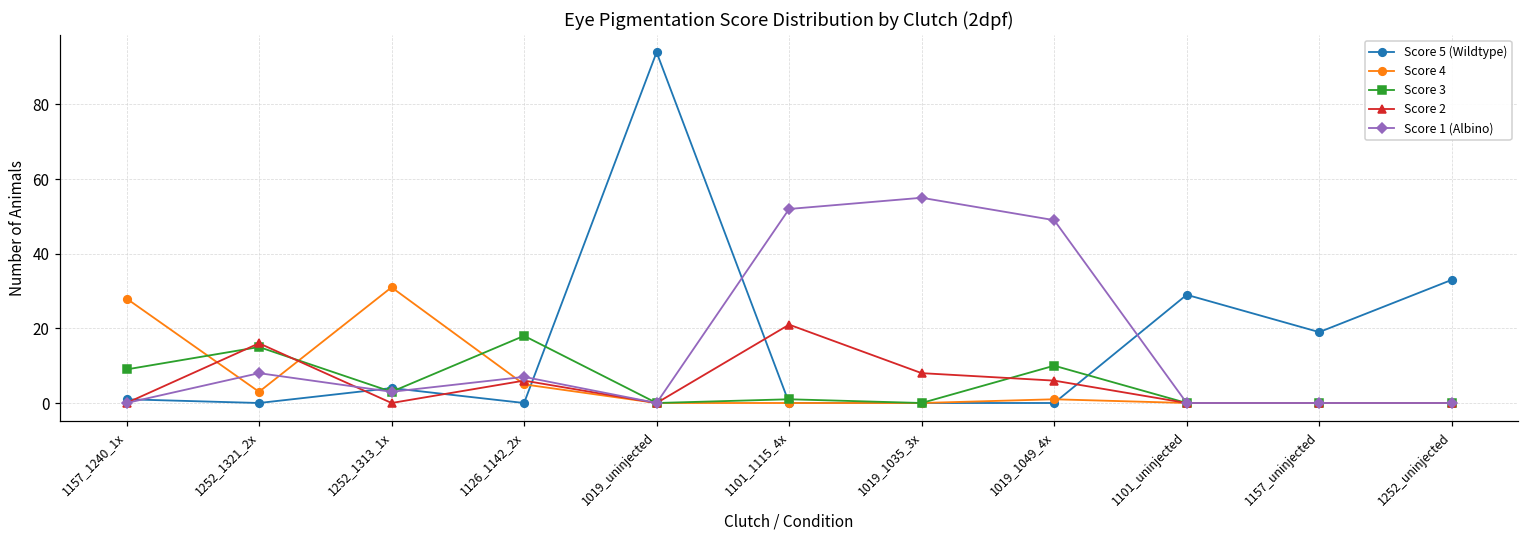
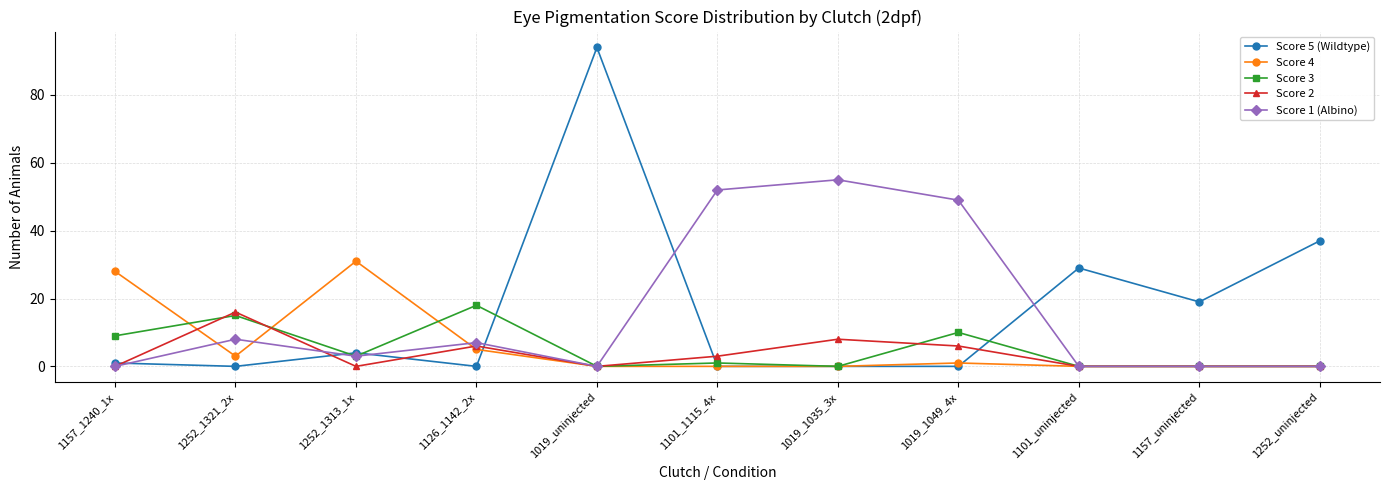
  {
    "Score 5 (Wildtype)": {
      "1157_1240_1x": 1,
      "1252_1321_2x": 0,
      "1252_1313_1x": 4,
      "1126_1142_2x": 0,
      "1019_uninjected": 94,
      "1019_1049_4x": 0,
      "1101_uninjected": 29,
      "1157_uninjected": 19,
-     "1252_uninjected": 33
+     "1252_uninjected": 37
    },
    "Score 4": {
      "1157_1240_1x": 28,
      "1252_1321_2x": 3,
      "1252_1313_1x": 31,
      "1126_1142_2x": 5,
      "1019_1049_4x": 1
    },
    "Score 3": {
      "1157_1240_1x": 9,
      "1252_1321_2x": 15,
      "1126_1142_2x": 18,
      "1101_1115_4x": 1,
      "1019_1049_4x": 10
    },
    "Score 2": {
      "1252_1321_2x": 16,
      "1252_1313_1x": 0,
      "1126_1142_2x": 6,
-     "1101_1115_4x": 21,
+     "1101_1115_4x": 3,
      "1019_1035_3x": 8,
      "1019_1049_4x": 6
    },
    "Score 1 (Albino)": {
      "1252_1321_2x": 8,
      "1126_1142_2x": 7,
      "1101_1115_4x": 52,
      "1019_1035_3x": 55,
      "1019_1049_4x": 49
    }
  }
